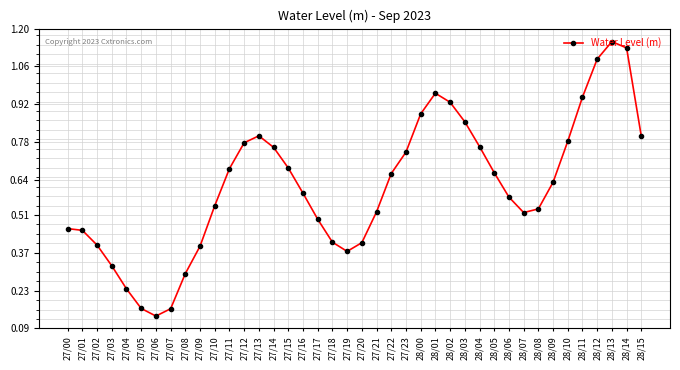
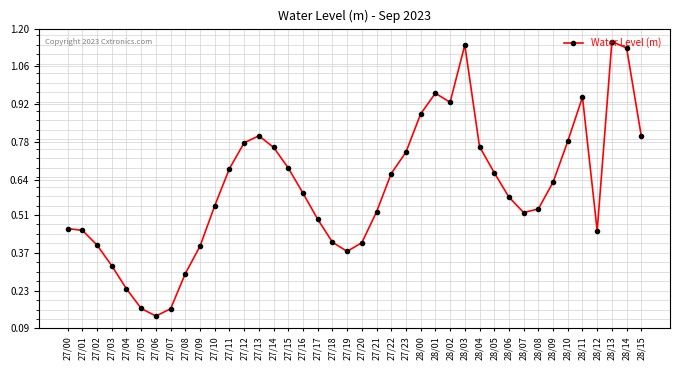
  {
    "27/00": 0.46,
    "27/01": 0.45,
    "27/02": 0.40,
    "27/03": 0.32,
    "27/04": 0.24,
    "27/05": 0.16,
    "27/06": 0.14,
    "27/07": 0.16,
    "27/08": 0.29,
    "27/09": 0.39,
    "27/10": 0.54,
    "27/11": 0.68,
    "27/12": 0.78,
    "27/13": 0.80,
    "27/14": 0.76,
    "27/15": 0.68,
    "27/16": 0.59,
    "27/17": 0.49,
    "27/18": 0.41,
    "27/19": 0.38,
    "27/20": 0.41,
    "27/21": 0.52,
    "27/22": 0.66,
    "27/23": 0.74,
    "28/00": 0.88,
    "28/01": 0.96,
    "28/02": 0.93,
-   "28/03": 0.86,
+   "28/03": 1.14,
    "28/04": 0.76,
    "28/05": 0.67,
    "28/06": 0.58,
    "28/07": 0.52,
    "28/08": 0.53,
    "28/09": 0.63,
    "28/10": 0.78,
    "28/11": 0.95,
-   "28/12": 1.09,
+   "28/12": 0.45,
    "28/13": 1.15,
    "28/14": 1.13,
    "28/15": 0.80
  }
